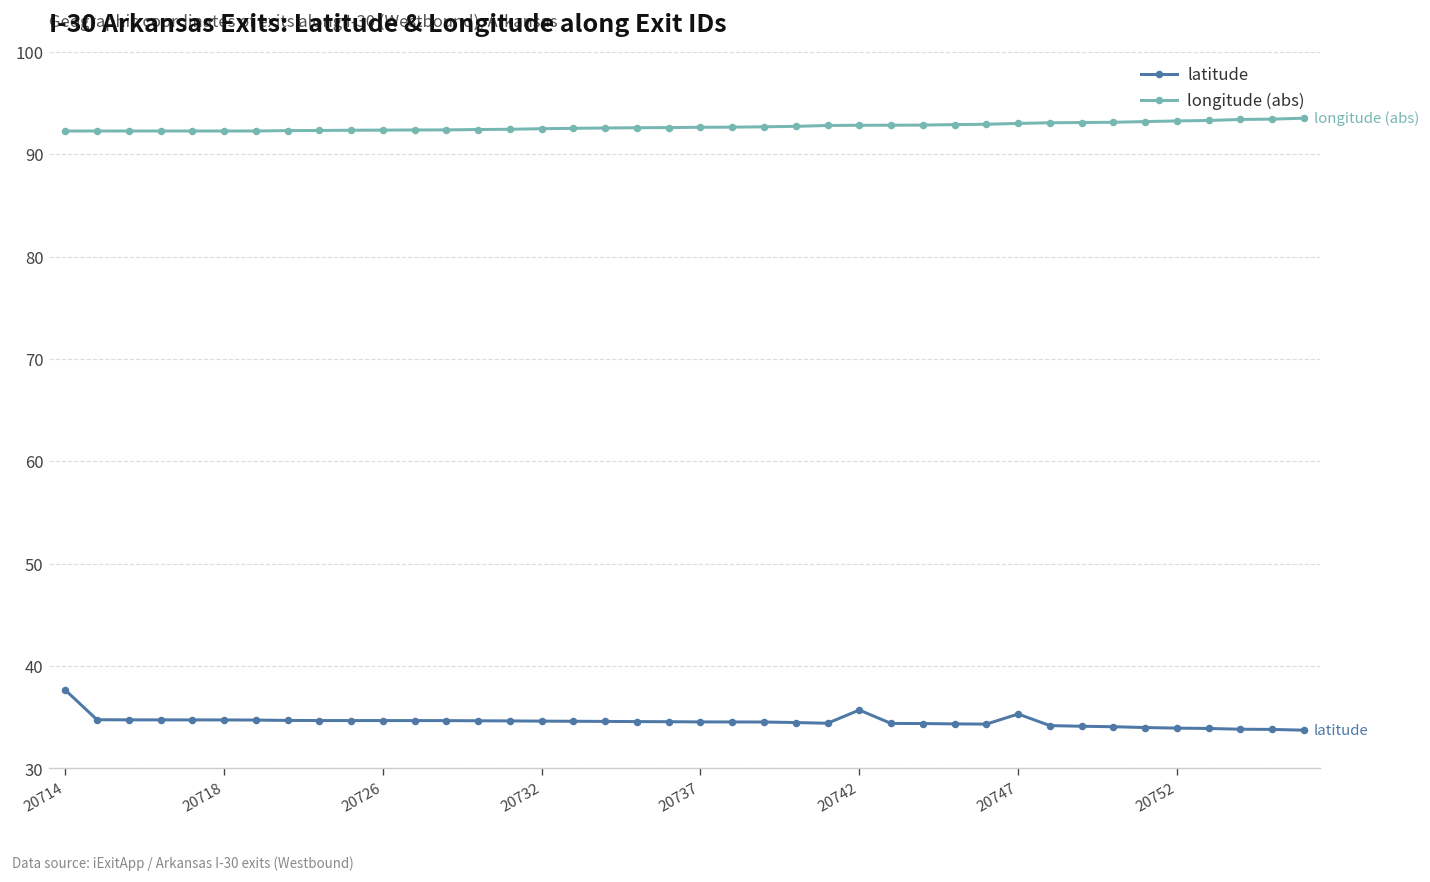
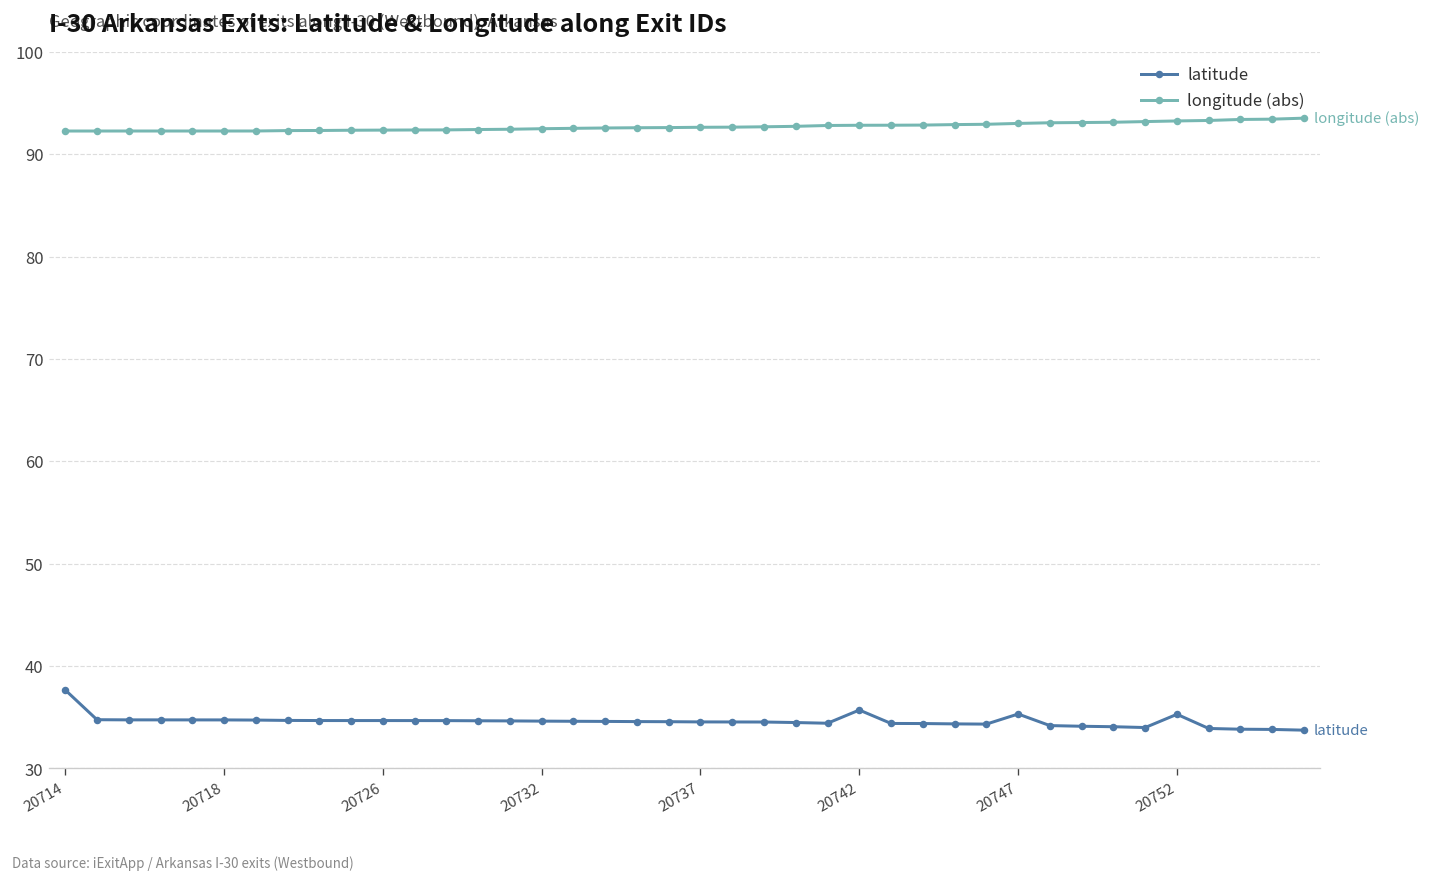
  {
    "latitude": {
      "20714": 38,
      "20718": 35,
      "20726": 35,
      "20732": 35,
      "20737": 35,
      "20742": 36,
      "20747": 35,
-     "20752": 34
+     "20752": 35
    },
    "longitude (abs)": {
      "20714": 92,
      "20718": 92,
      "20726": 92,
      "20732": 92,
      "20737": 93,
      "20742": 93,
      "20747": 93,
      "20752": 93
    }
  }
